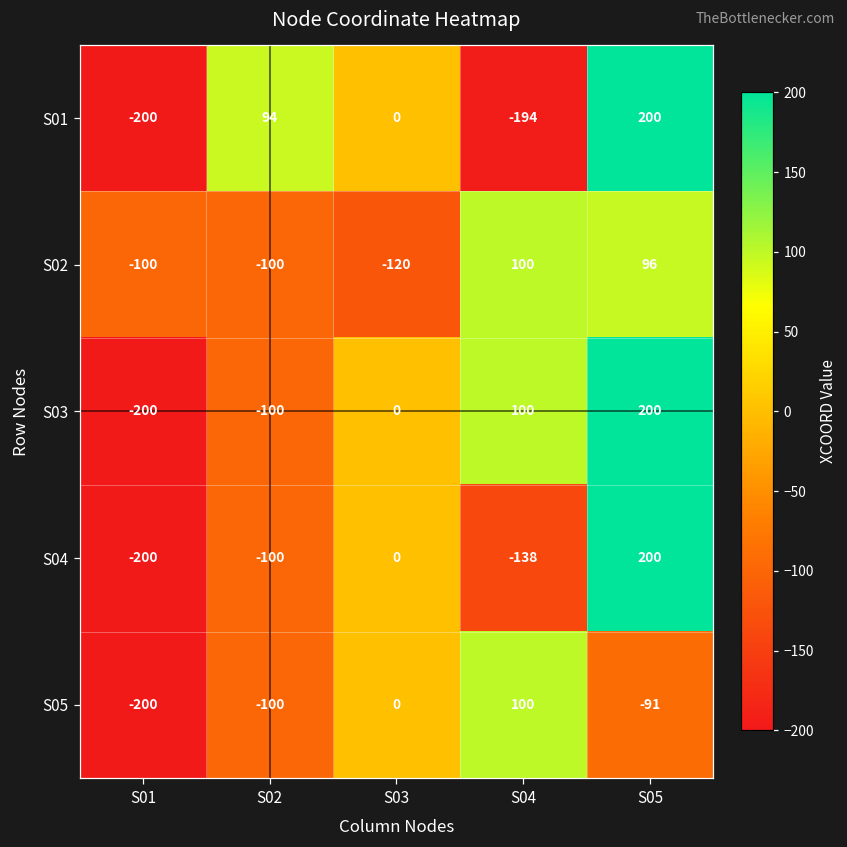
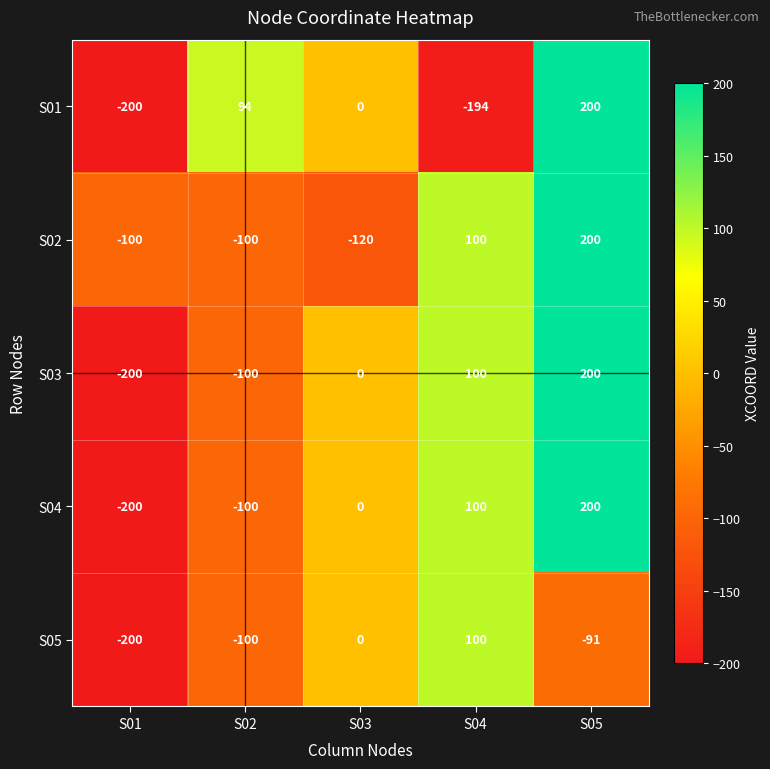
  {
    "S01": {
      "S01": -200,
      "S02": 94,
      "S03": 0,
      "S04": -194,
      "S05": 200
    },
    "S02": {
      "S01": -100,
      "S02": -100,
      "S03": -120,
      "S04": 100,
-     "S05": 96
+     "S05": 200
    },
    "S03": {
      "S01": -200,
      "S02": -100,
      "S03": 0,
      "S04": 100,
      "S05": 200
    },
    "S04": {
      "S01": -200,
      "S02": -100,
      "S03": 0,
-     "S04": -138,
+     "S04": 100,
      "S05": 200
    },
    "S05": {
      "S01": -200,
      "S02": -100,
      "S03": 0,
      "S04": 100,
      "S05": -91
    }
  }
